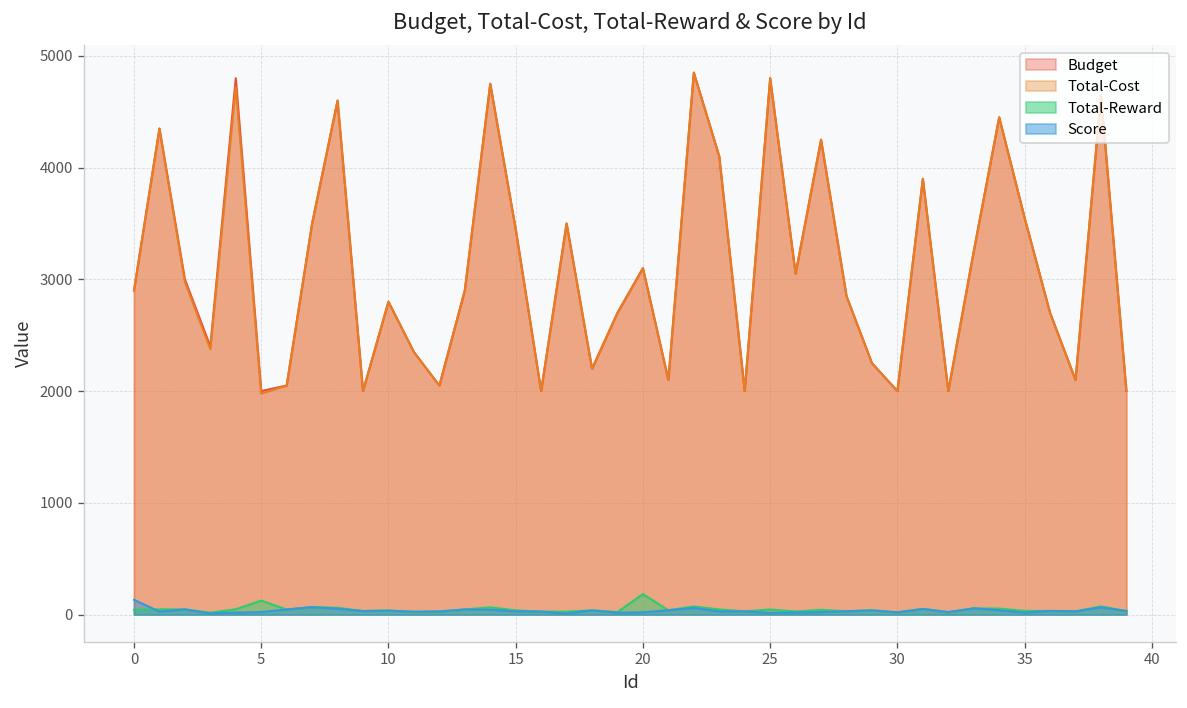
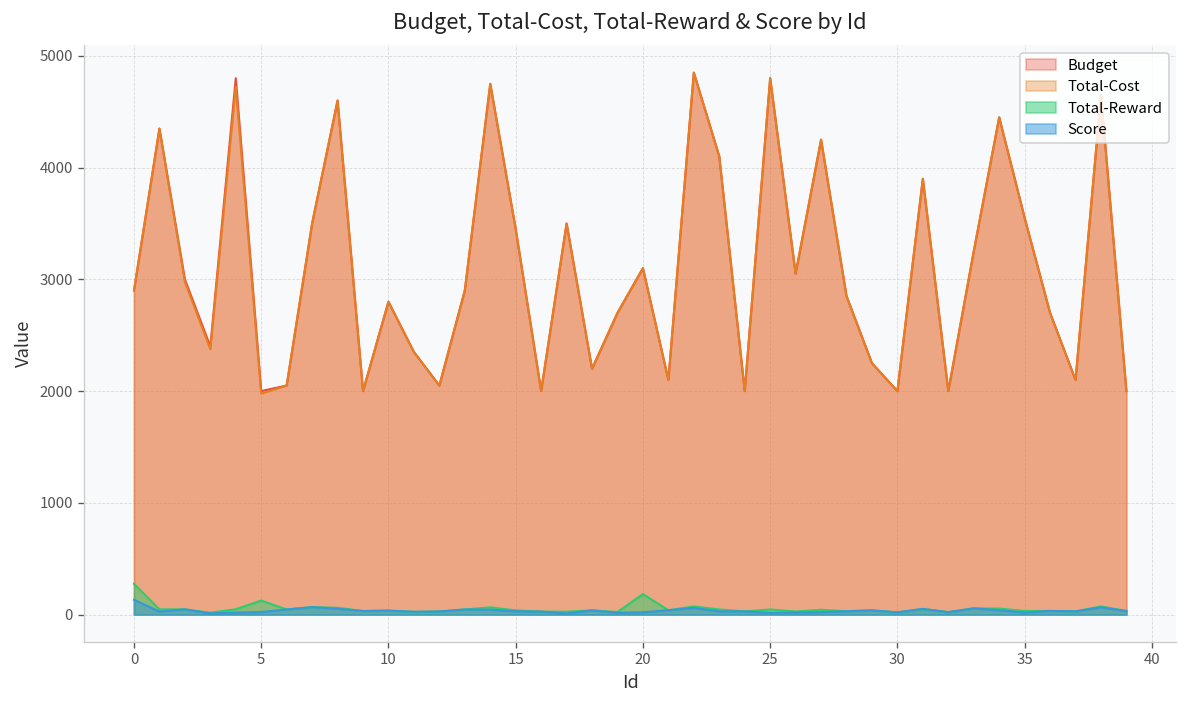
  {
    "Total-Reward": {
-     "0": 0,
+     "0": 300,
      "5": 100,
      "20": 200,
      "25": 0
    },
    "Score": {
      "0": 100,
      "5": 0,
      "20": 0,
      "25": 0
    }
  }
